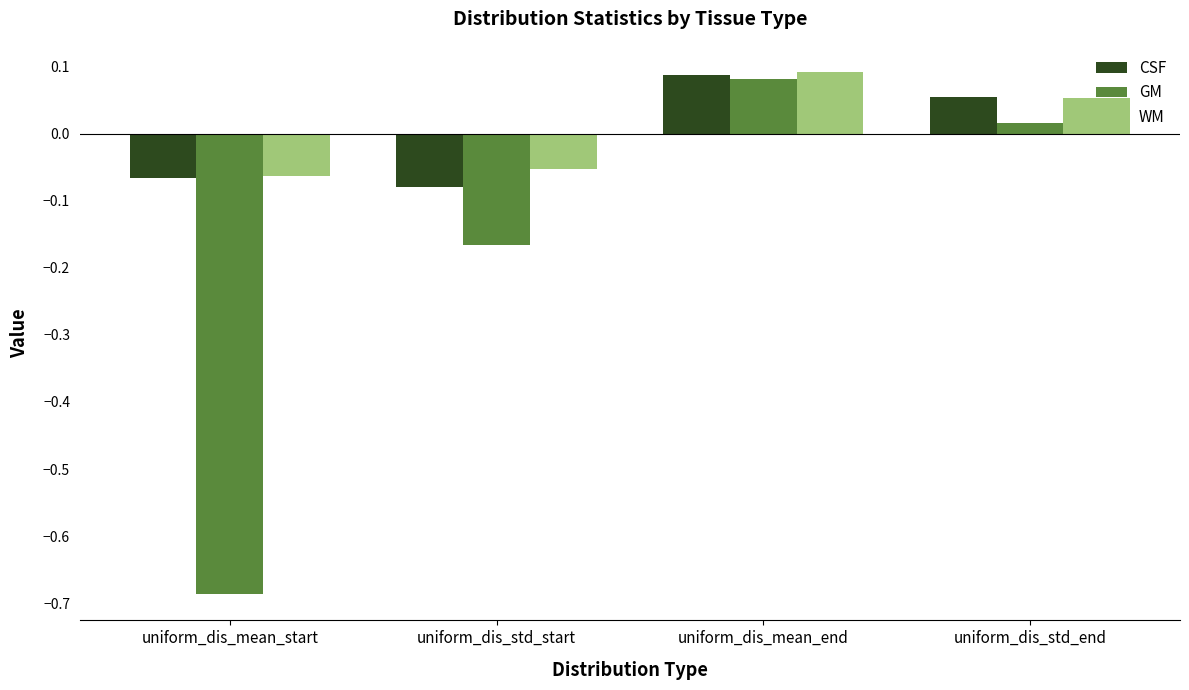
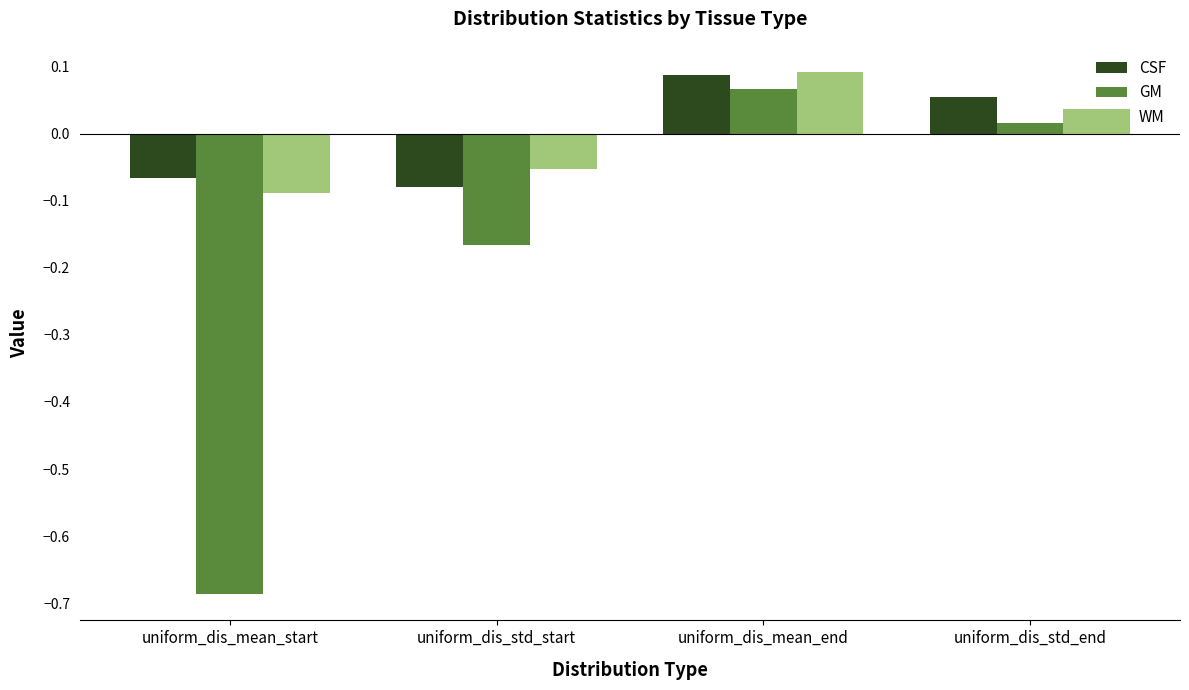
  {
    "CSF": {
      "uniform_dis_mean_start": -0.07,
      "uniform_dis_std_start": -0.08,
      "uniform_dis_mean_end": 0.09,
      "uniform_dis_std_end": 0.05
    },
    "GM": {
      "uniform_dis_mean_start": -0.69,
      "uniform_dis_std_start": -0.17,
-     "uniform_dis_mean_end": 0.08,
+     "uniform_dis_mean_end": 0.07,
      "uniform_dis_std_end": 0.02
    },
    "WM": {
-     "uniform_dis_mean_start": -0.06,
+     "uniform_dis_mean_start": -0.09,
      "uniform_dis_std_start": -0.05,
      "uniform_dis_mean_end": 0.09,
-     "uniform_dis_std_end": 0.05
+     "uniform_dis_std_end": 0.04
    }
  }
